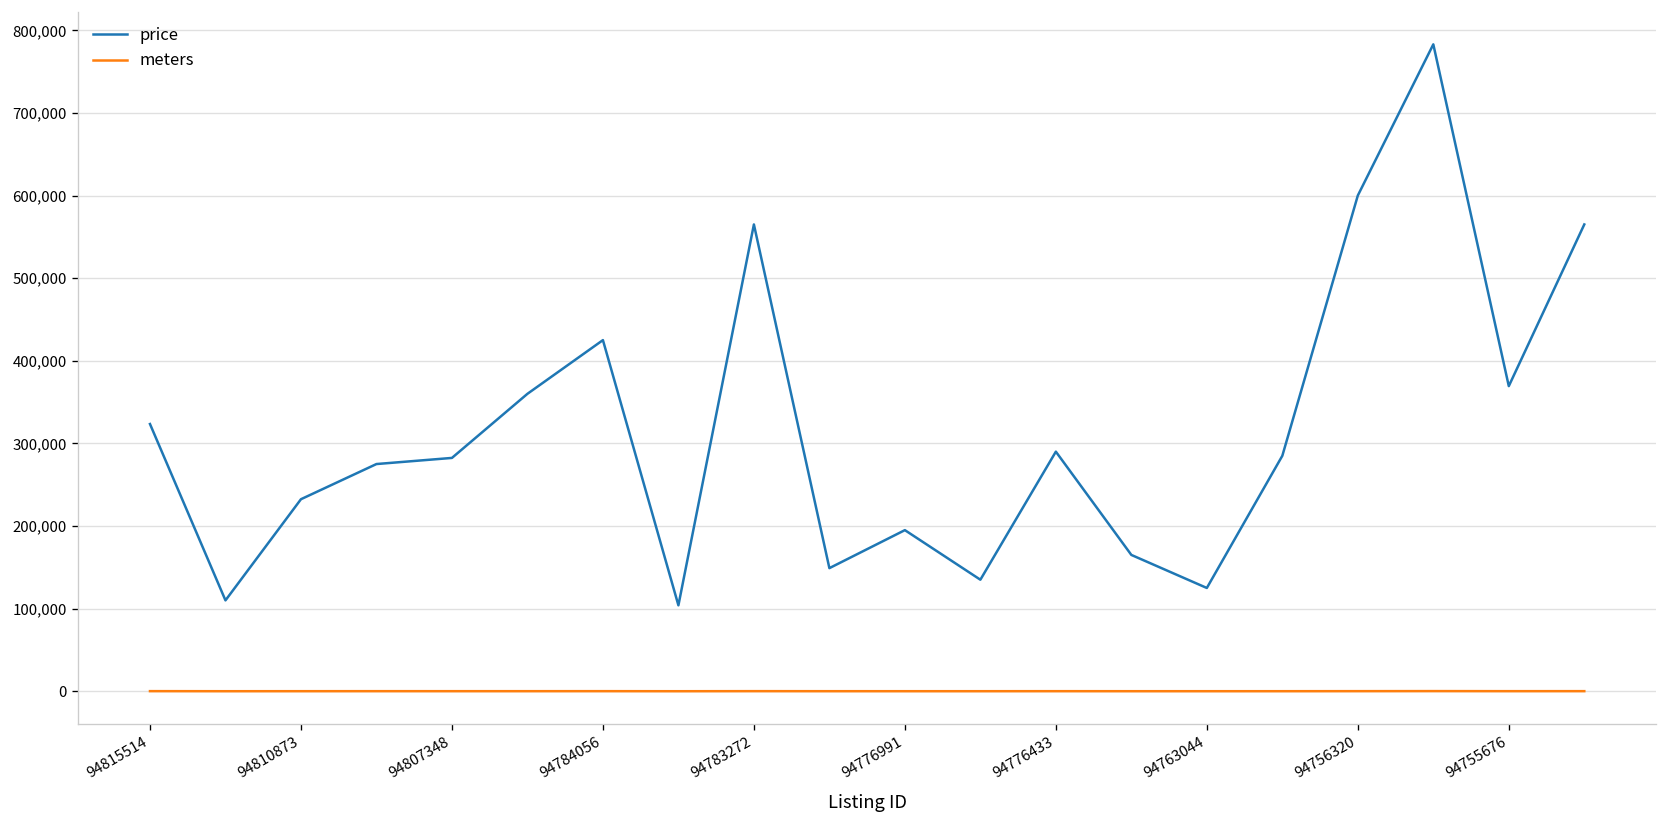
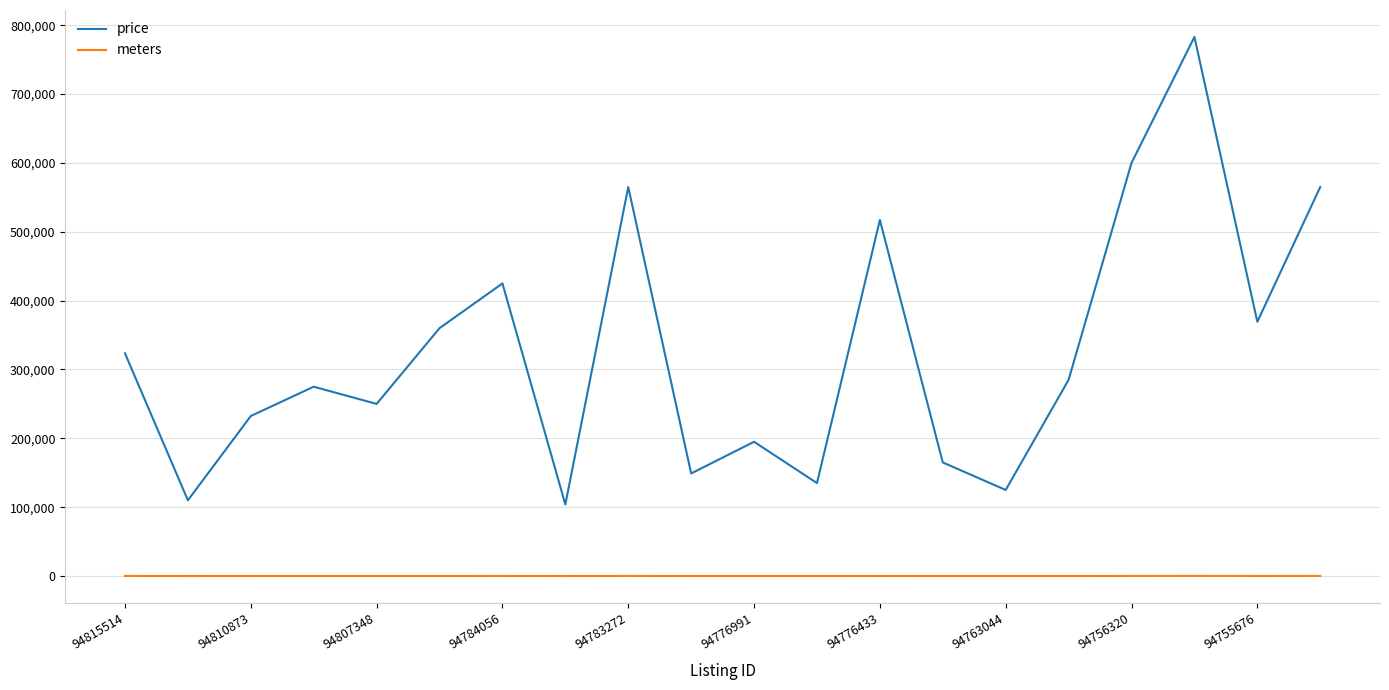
  {
    "price": {
      "94815514": "320,000",
      "94810873": "230,000",
-     "94807348": "280,000",
+     "94807348": "250,000",
      "94784056": "430,000",
      "94783272": "570,000",
      "94776991": "200,000",
-     "94776433": "290,000",
+     "94776433": "520,000",
      "94763044": "130,000",
      "94756320": "600,000",
      "94755676": "370,000"
    },
    "meters": {
      "94815514": "0",
      "94810873": "0",
      "94807348": "0",
      "94784056": "0",
      "94783272": "0",
      "94776991": "0",
      "94776433": "0",
      "94763044": "0",
      "94756320": "0",
      "94755676": "0"
    }
  }
